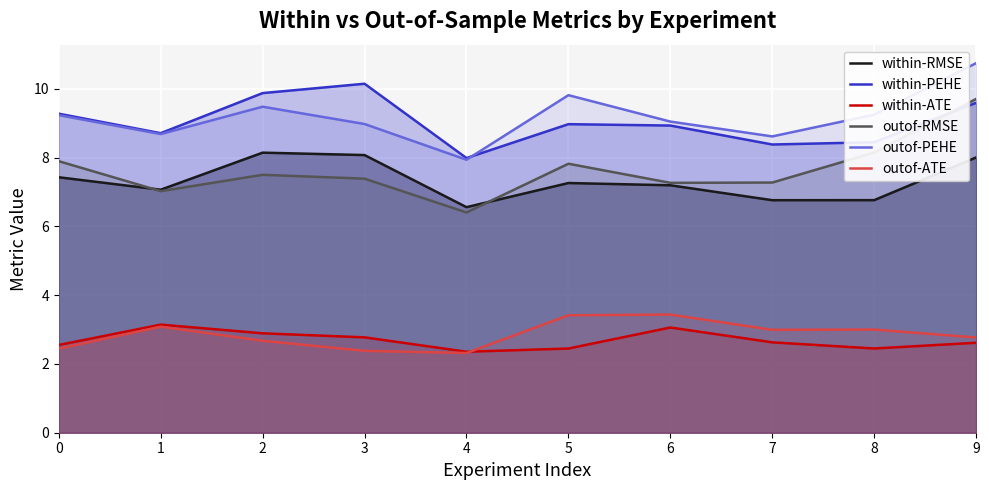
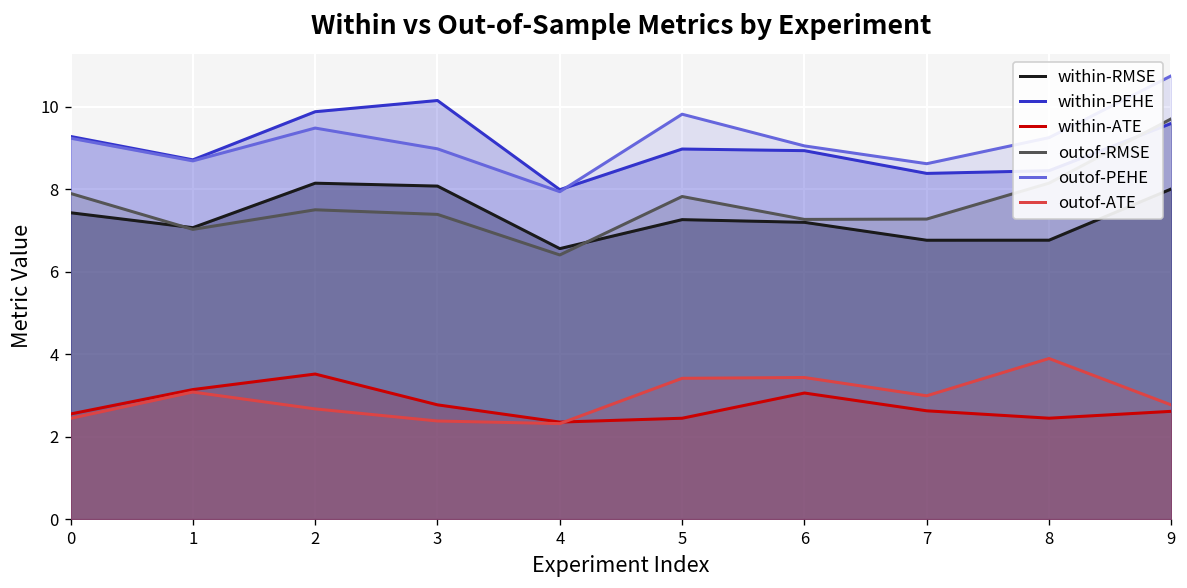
  {
    "within-RMSE": {
      "0": 7.4,
      "2": 8.1,
      "3": 8.1,
      "4": 6.6,
      "5": 7.3,
      "7": 6.8,
      "8": 6.8,
      "9": 8.0
    },
    "within-PEHE": {
      "2": 9.9,
      "3": 10.2,
      "5": 9.0,
      "6": 8.9,
      "7": 8.4,
      "9": 9.6
    },
    "within-ATE": {
      "0": 2.6,
-     "2": 2.9,
+     "2": 3.5,
      "3": 2.8,
      "5": 2.4,
      "6": 3.1,
      "7": 2.6,
      "8": 2.5,
      "9": 2.6
    },
    "outof-RMSE": {
      "0": 7.9,
      "2": 7.5,
      "3": 7.4,
      "4": 6.4,
      "5": 7.8,
      "7": 7.3,
      "9": 9.7
    },
    "outof-PEHE": {
      "2": 9.5,
      "3": 9.0,
      "5": 9.8,
      "6": 9.1,
      "7": 8.6,
      "9": 10.8
    },
    "outof-ATE": {
      "0": 2.4,
      "2": 2.7,
      "3": 2.4,
      "5": 3.4,
      "6": 3.4,
      "7": 3.0,
-     "8": 3.0,
+     "8": 3.9,
      "9": 2.8
    }
  }
